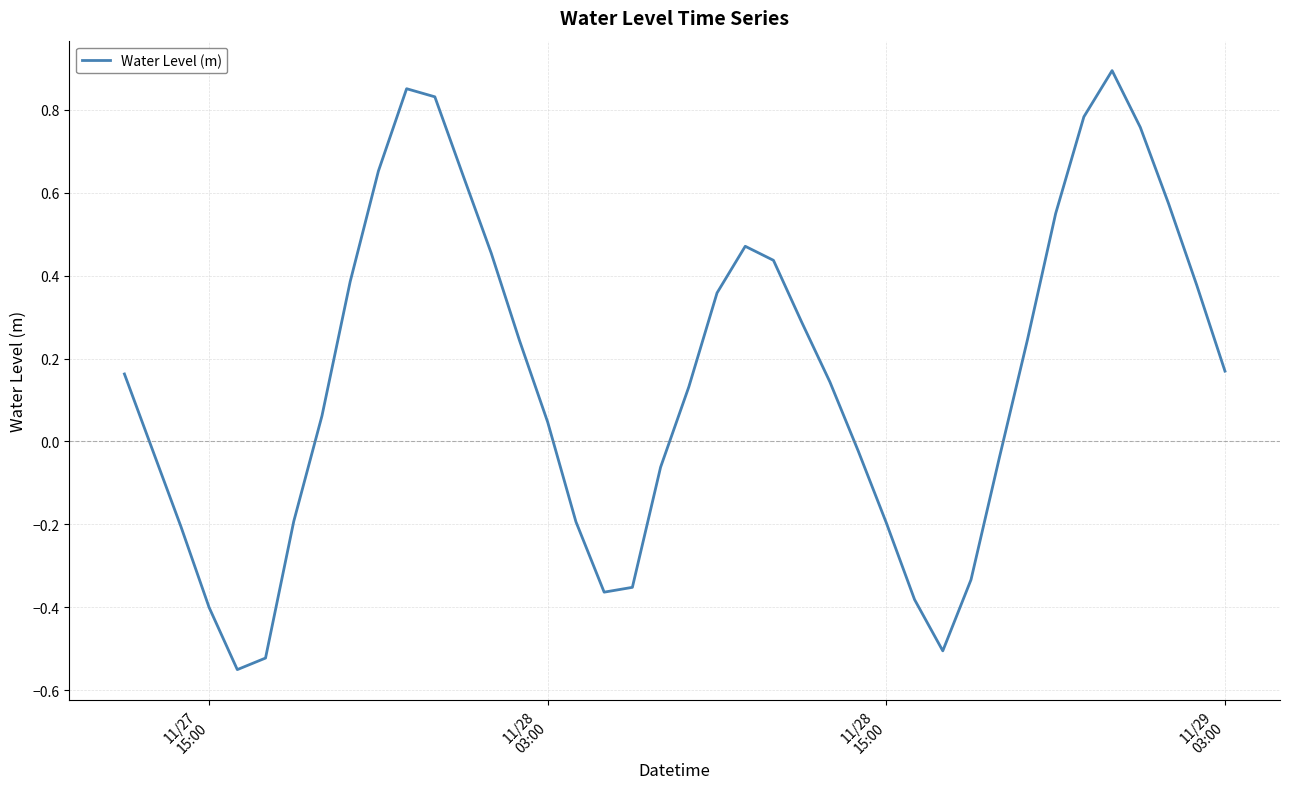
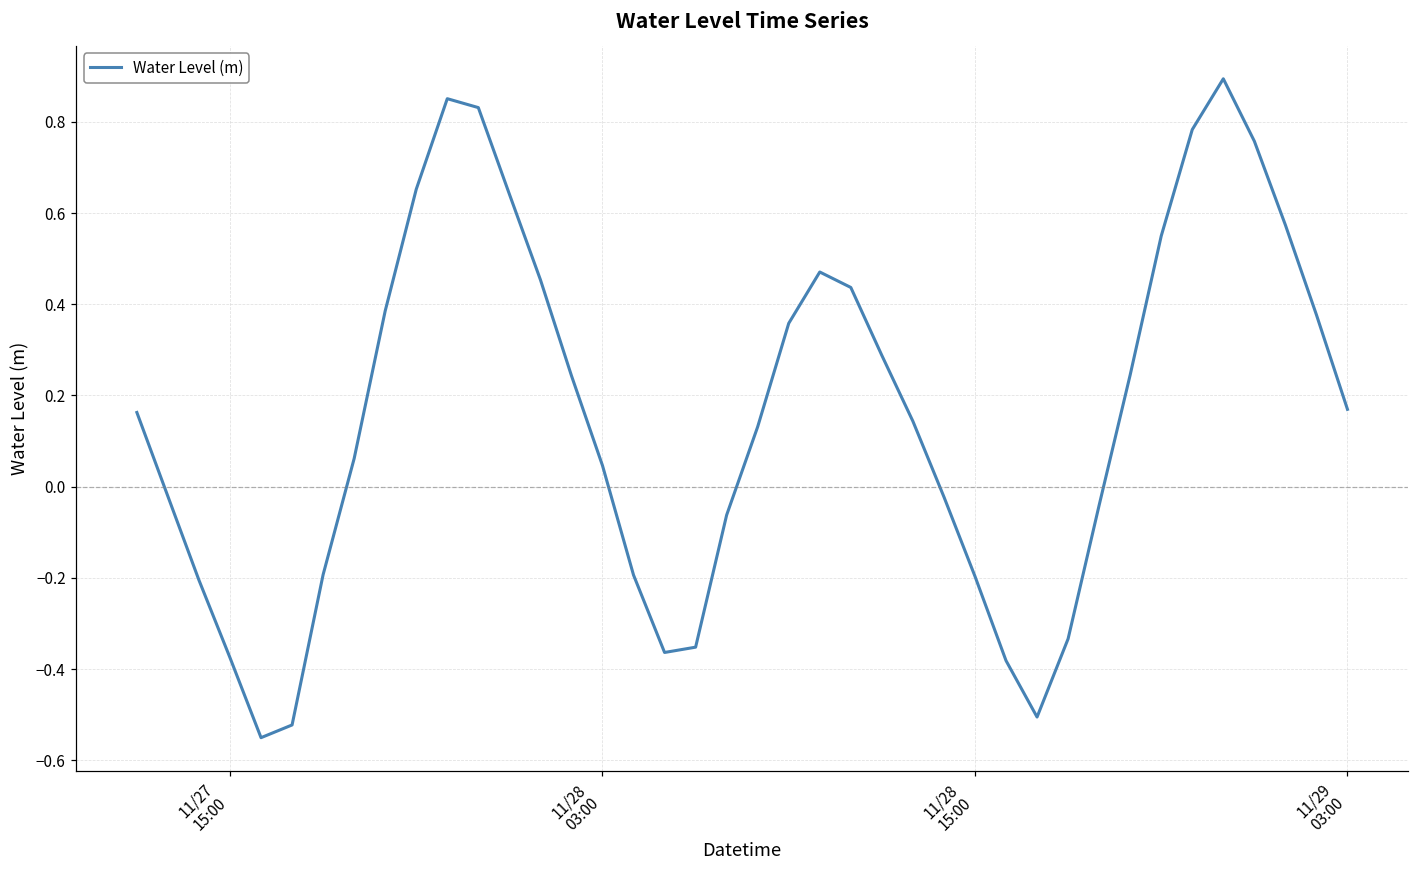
  {
-   "11/27 15:00": -0.40,
+   "11/27 15:00": -0.38,
    "11/28 03:00": 0.05,
    "11/28 15:00": -0.20,
    "11/29 03:00": 0.17
  }
